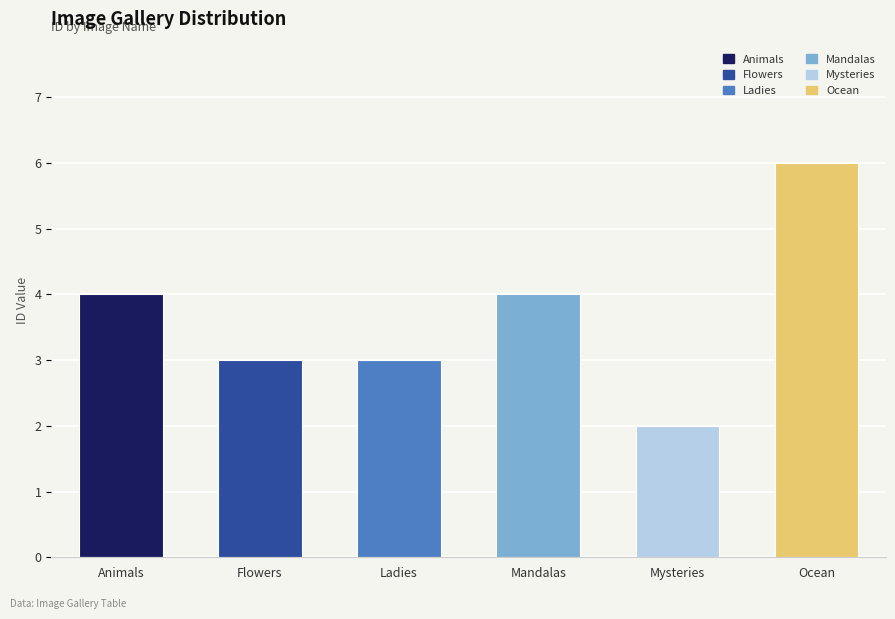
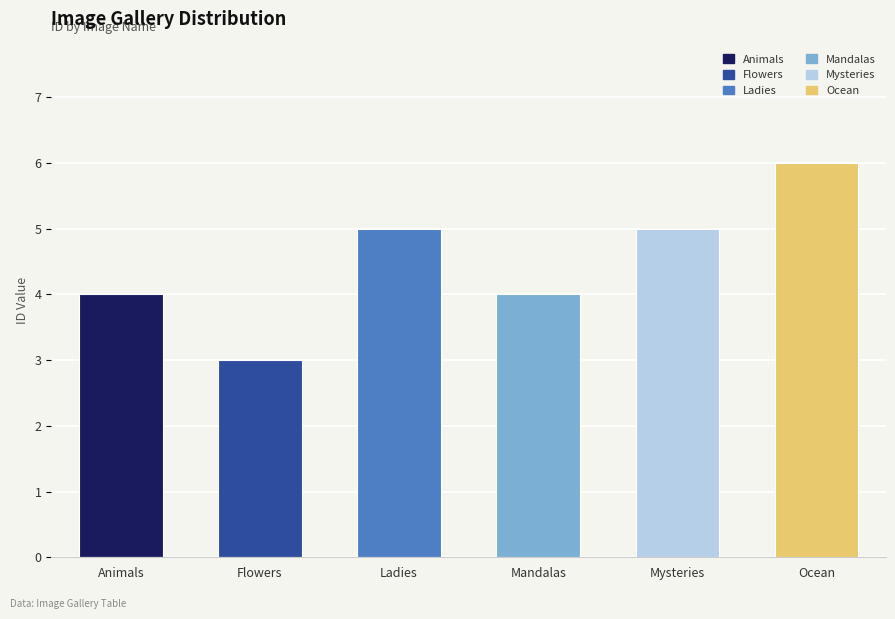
  {
    "Animals": 4,
    "Flowers": 3,
-   "Ladies": 3,
+   "Ladies": 5,
    "Mandalas": 4,
-   "Mysteries": 2,
+   "Mysteries": 5,
    "Ocean": 6
  }
